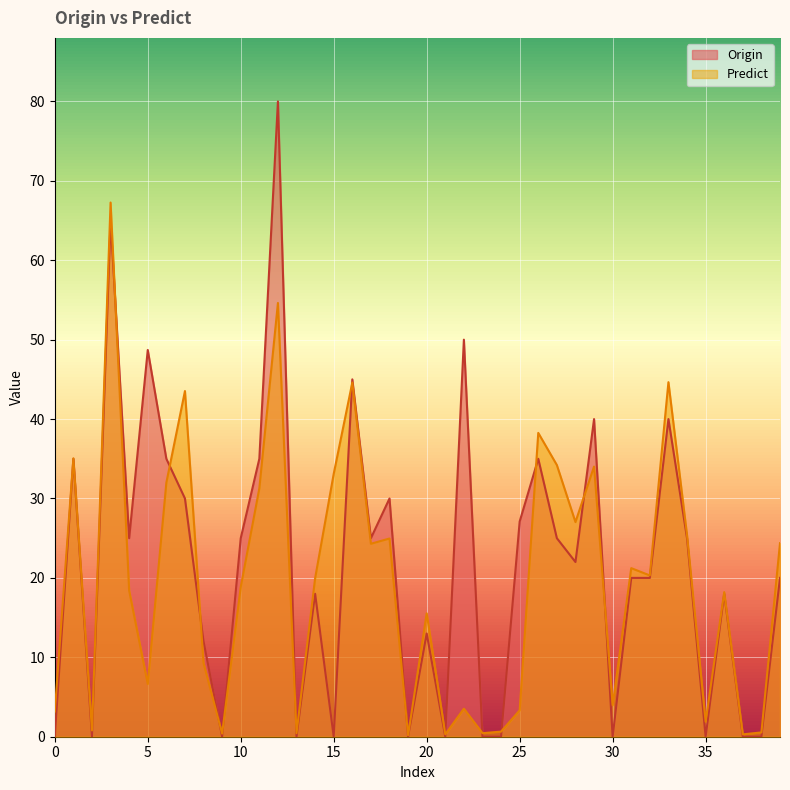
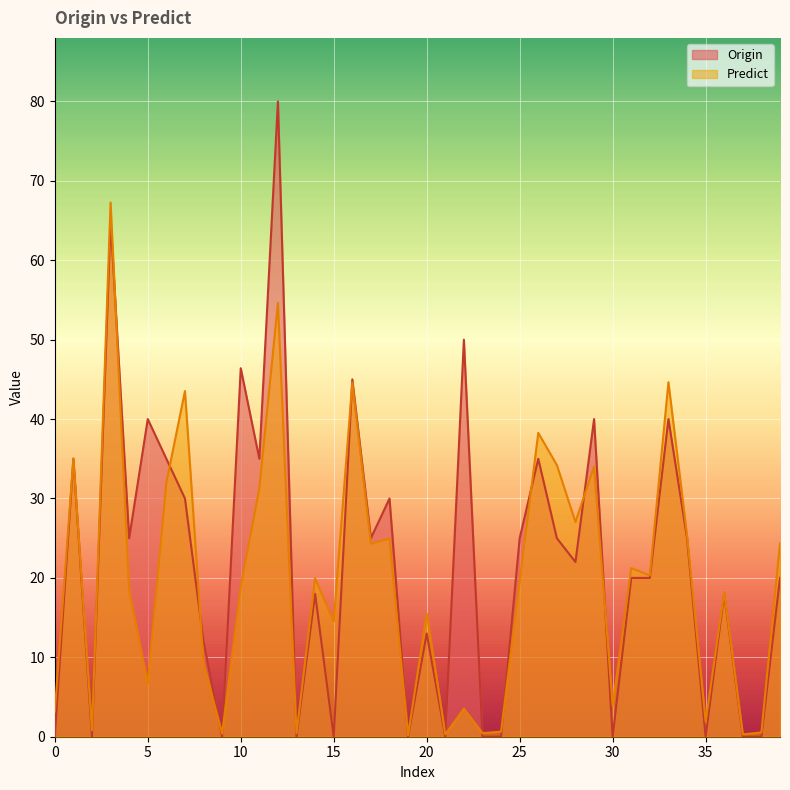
  {
    "Origin": {
      "0": 0,
-     "5": 49,
-     "10": 25,
+     "5": 40,
+     "10": 46,
      "15": 0,
      "20": 13,
-     "25": 27,
+     "25": 25,
      "30": 0,
      "35": 0
    },
    "Predict": {
      "0": 3,
      "5": 7,
      "10": 19,
-     "15": 33,
+     "15": 15,
      "20": 16,
-     "25": 3,
+     "25": 20,
      "30": 4,
      "35": 2
    }
  }
